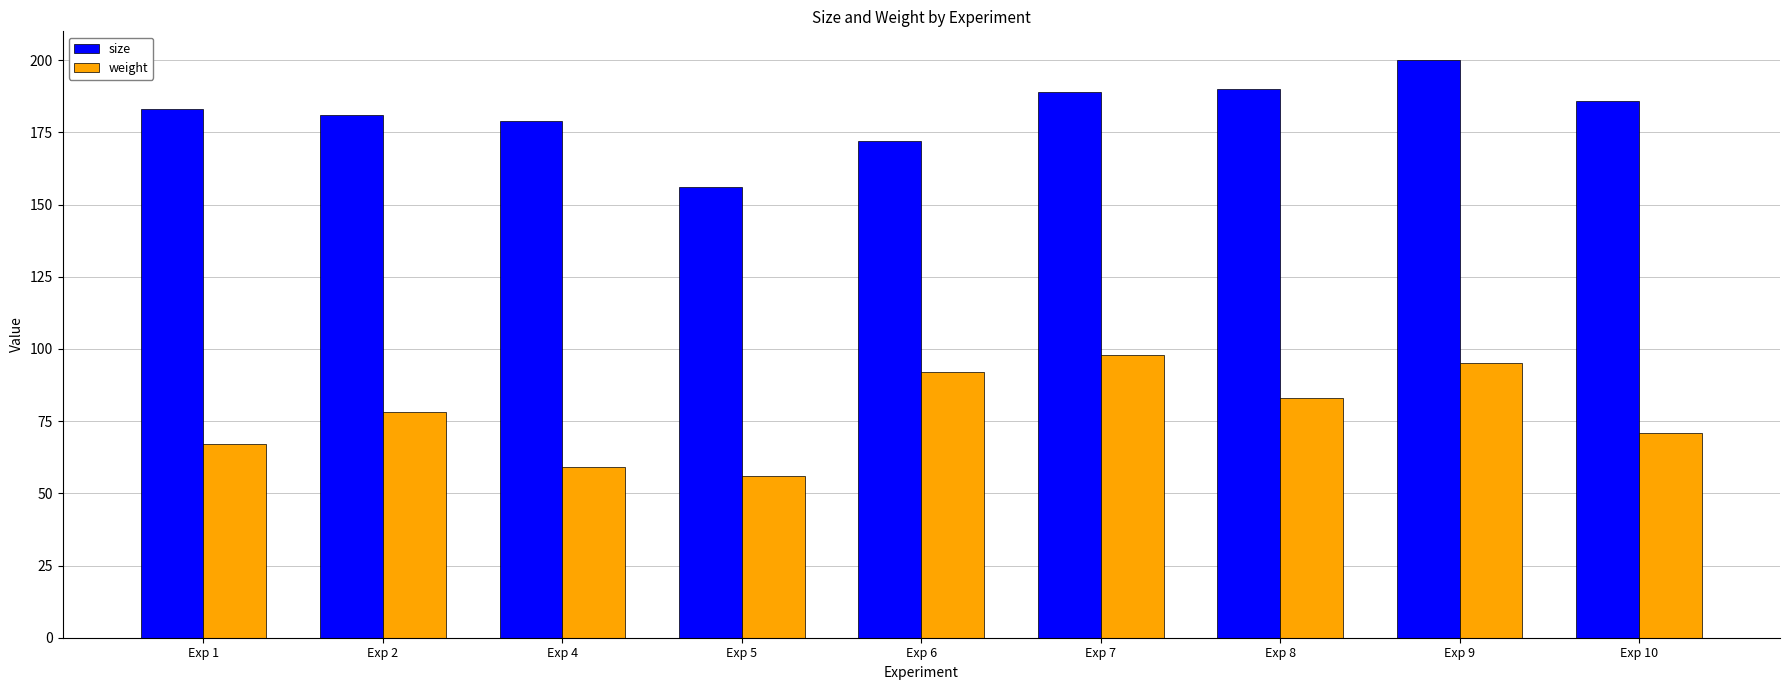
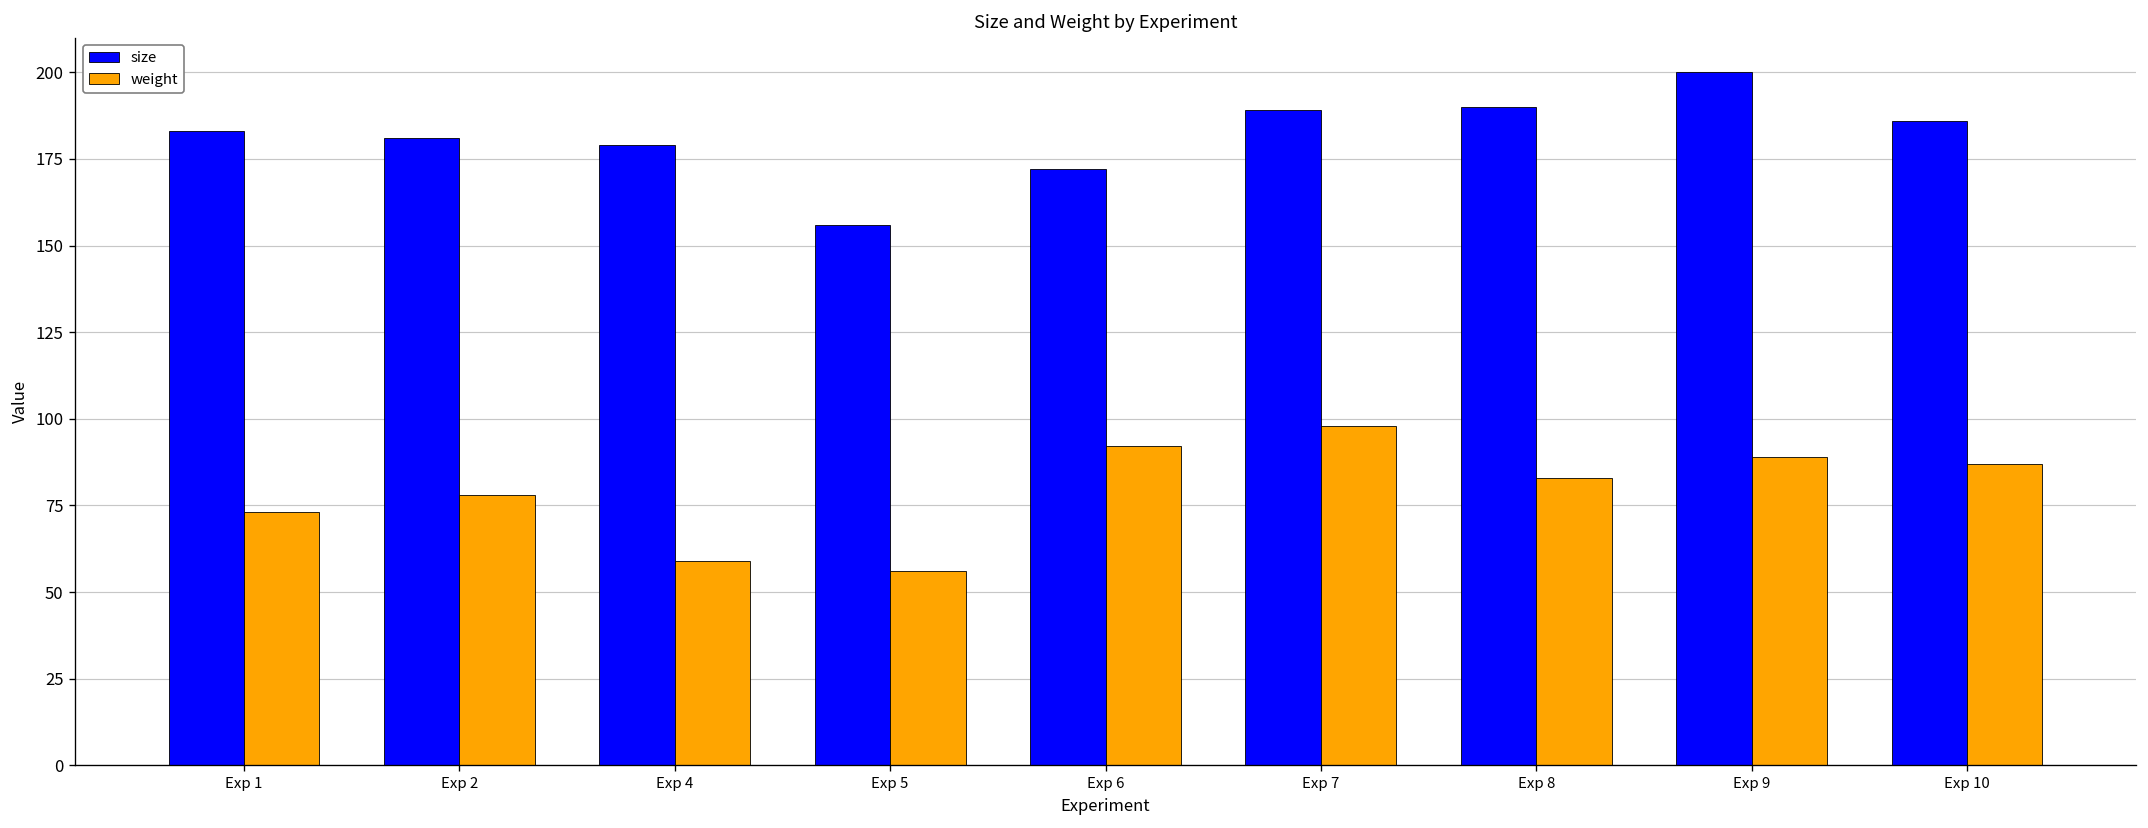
  {
    "size": {
      "Exp 1": 183,
      "Exp 2": 181,
      "Exp 4": 179,
      "Exp 5": 156,
      "Exp 6": 172,
      "Exp 7": 189,
      "Exp 8": 190,
      "Exp 9": 200,
      "Exp 10": 186
    },
    "weight": {
-     "Exp 1": 67,
+     "Exp 1": 73,
      "Exp 2": 78,
      "Exp 4": 59,
      "Exp 5": 56,
      "Exp 6": 92,
      "Exp 7": 98,
      "Exp 8": 83,
-     "Exp 9": 95,
-     "Exp 10": 71
+     "Exp 9": 89,
+     "Exp 10": 87
    }
  }
